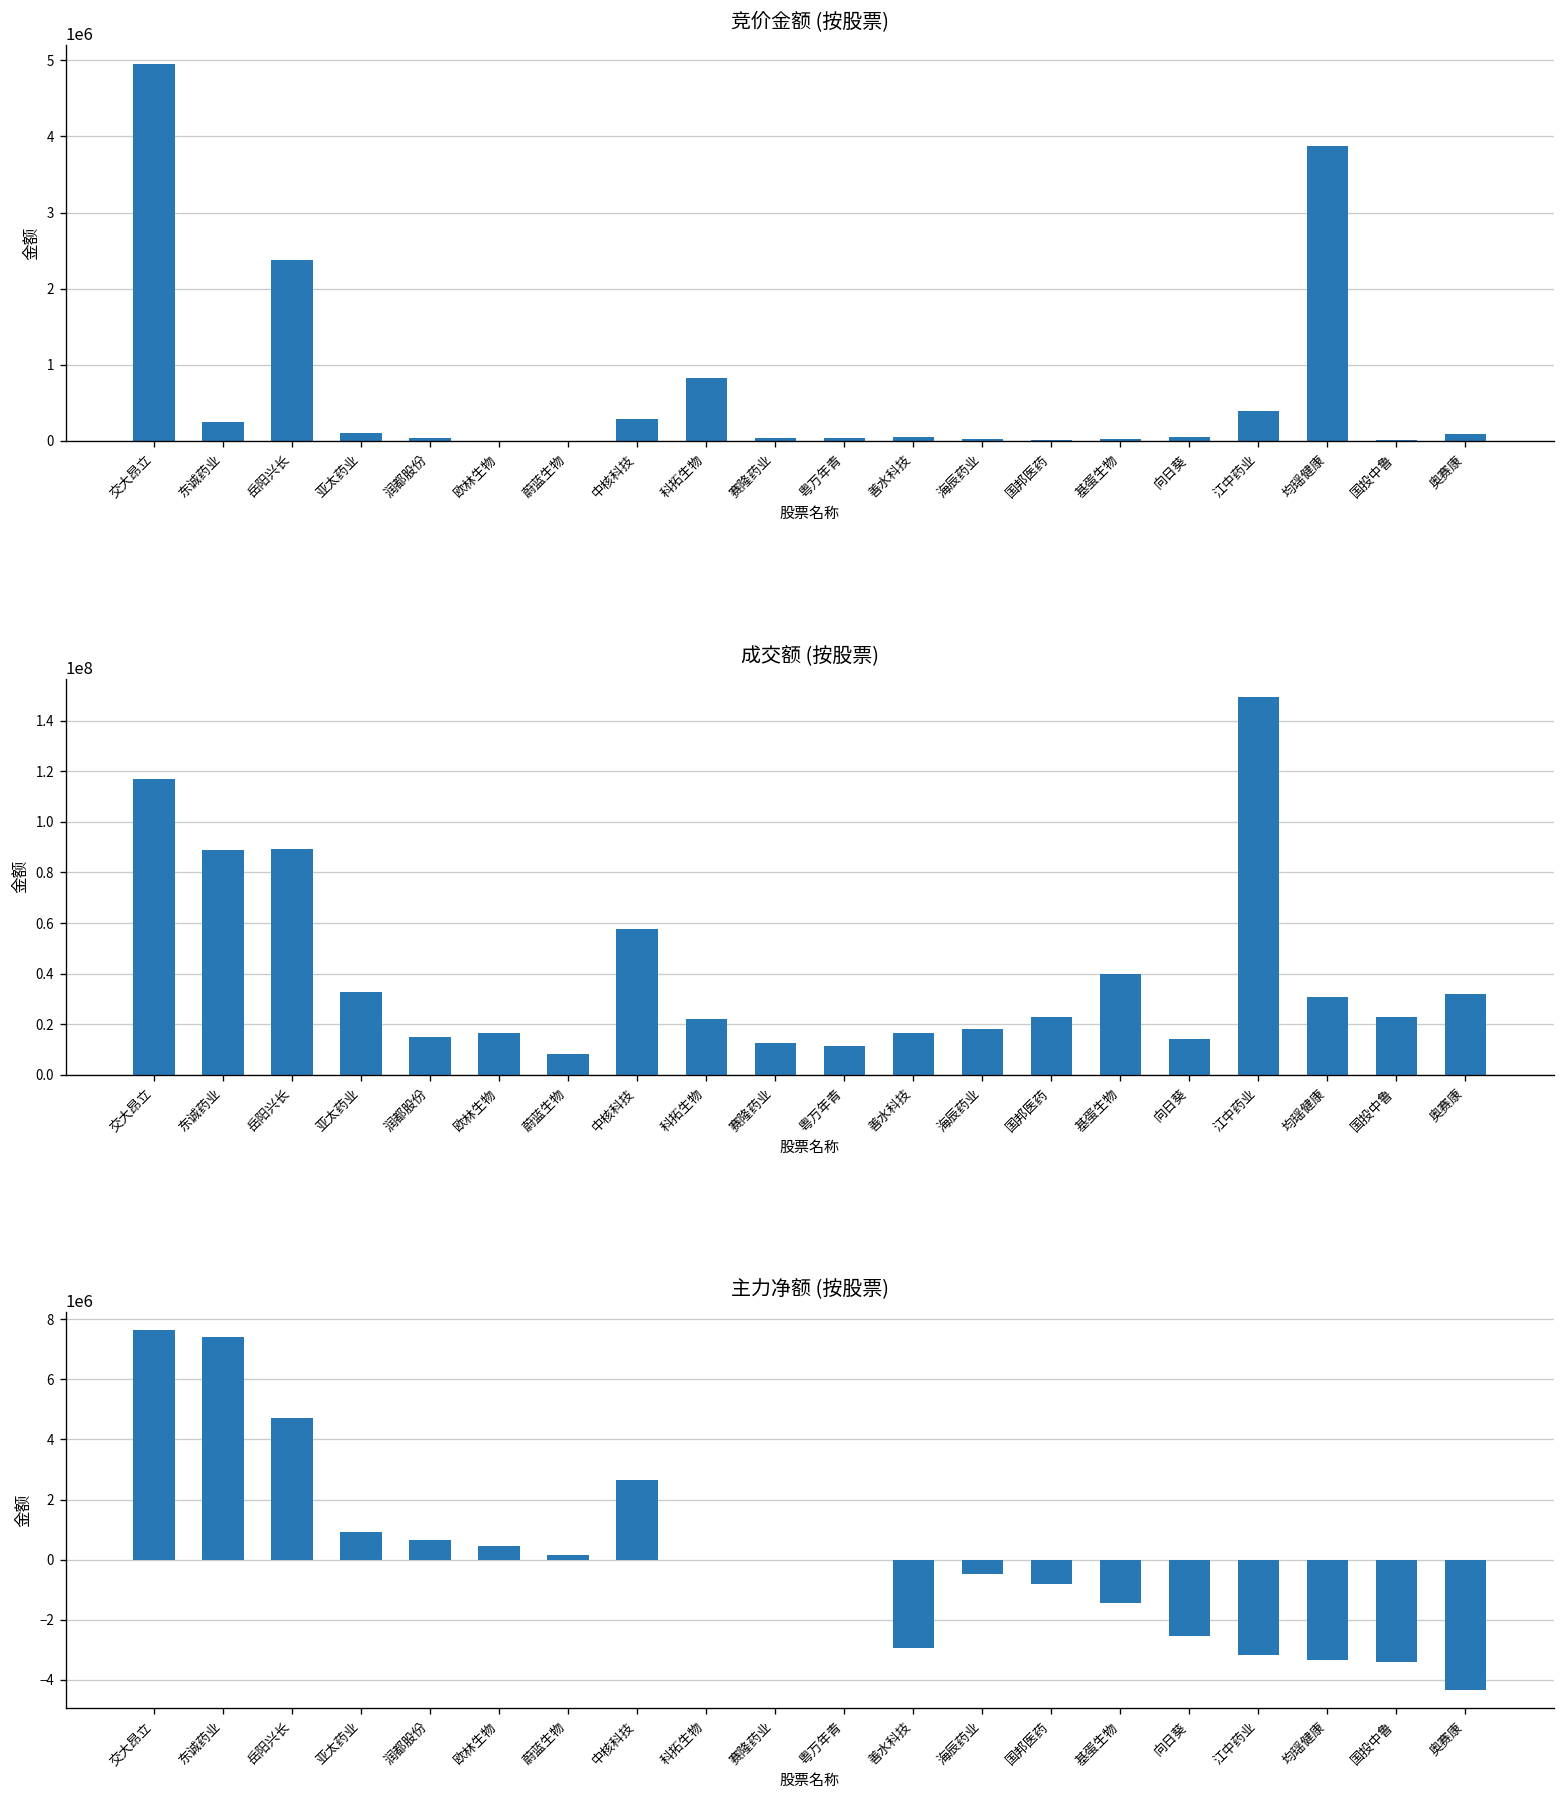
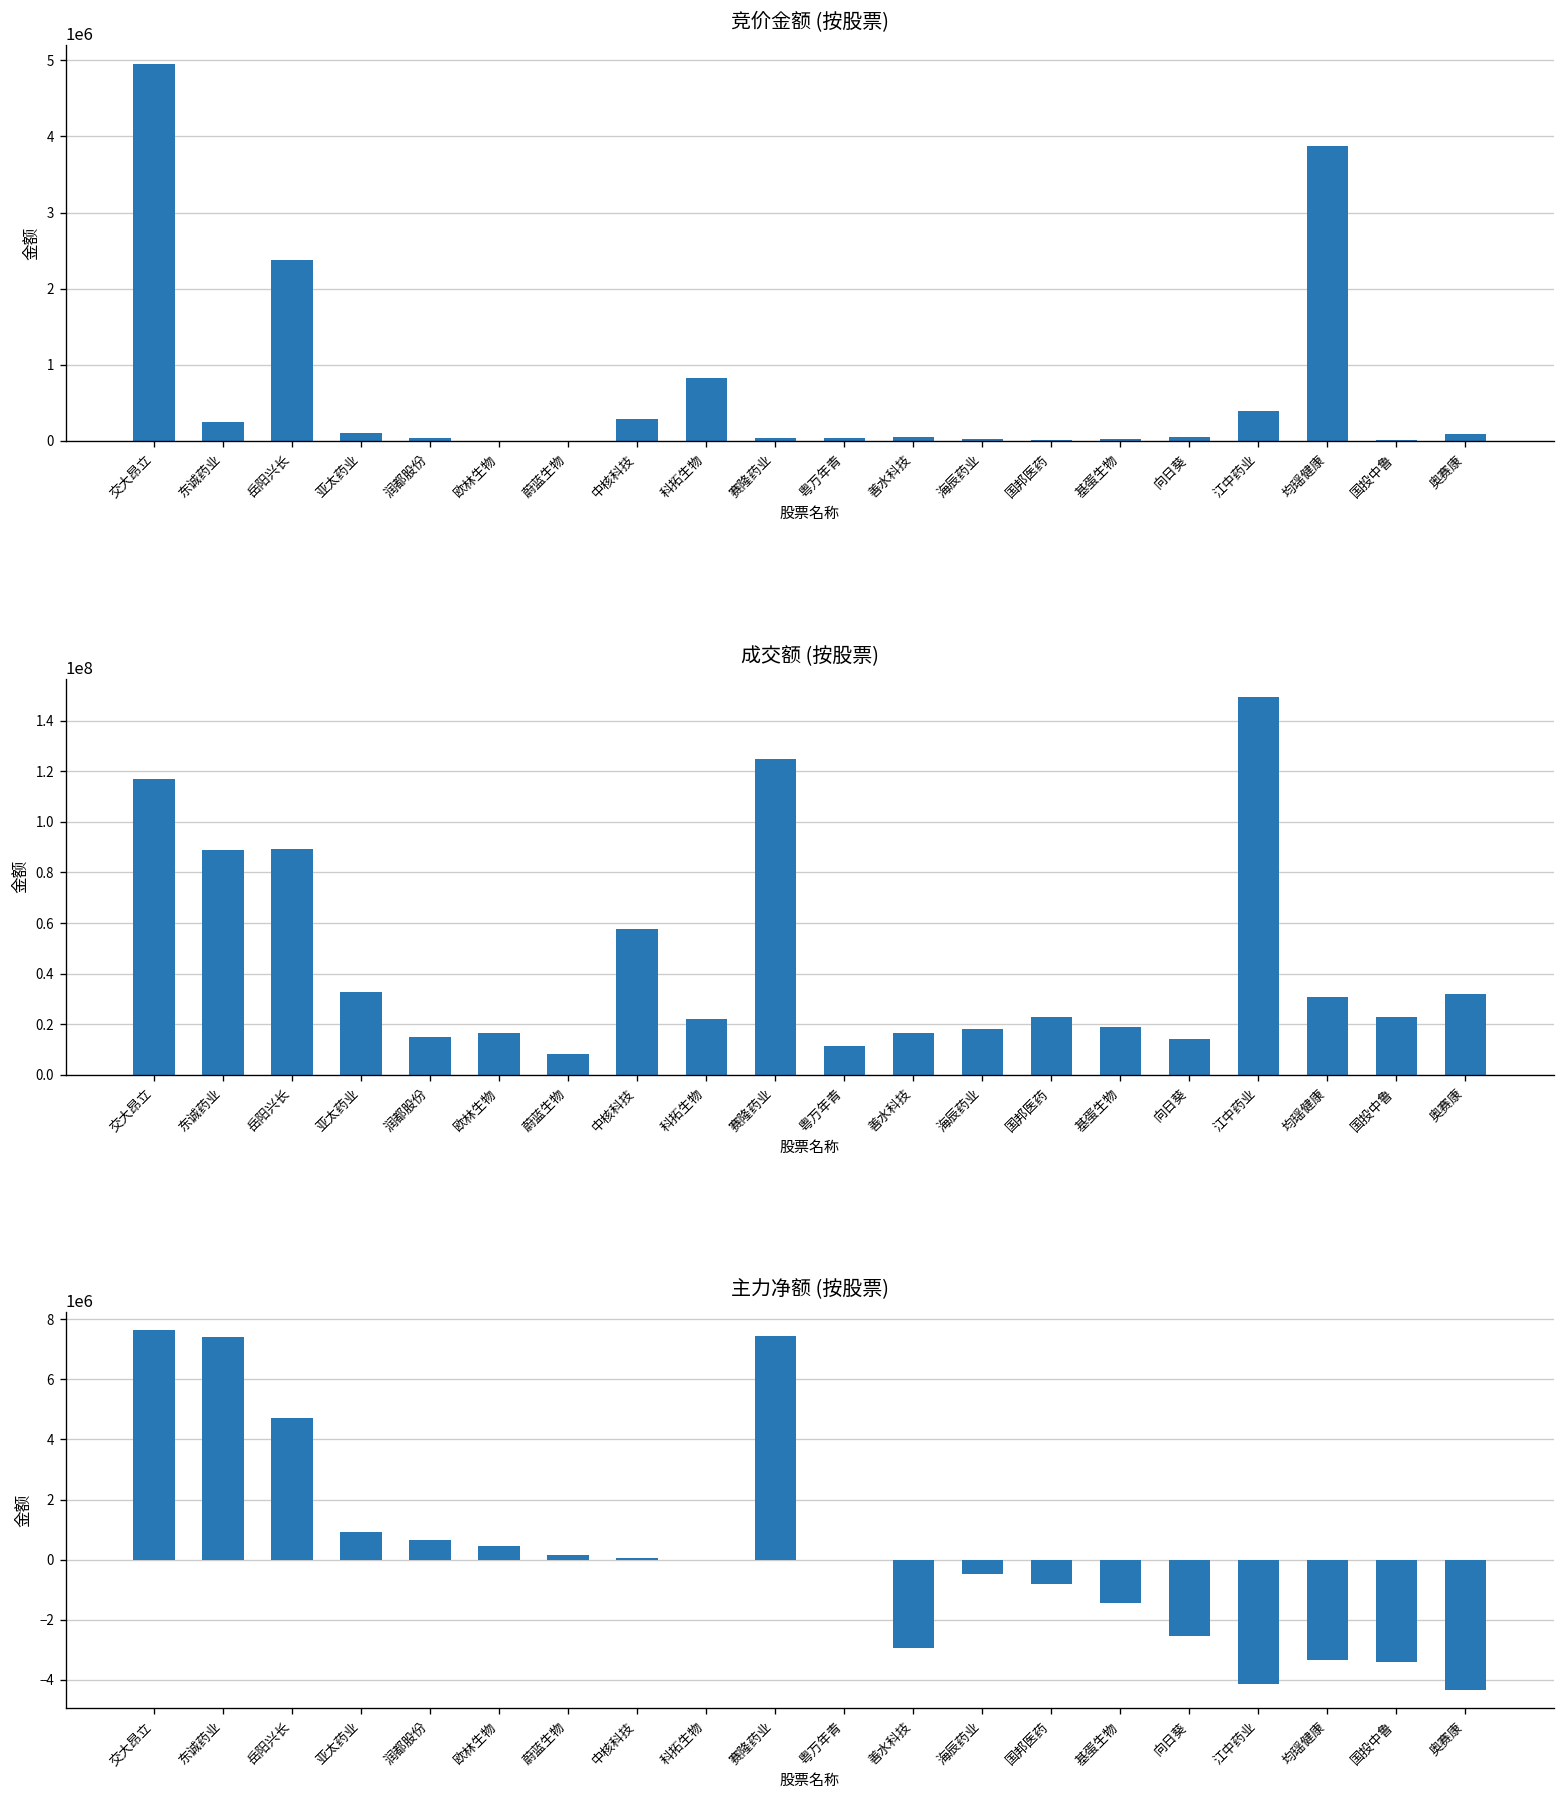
  {
    "竞价金额 (按股票)": {
      "交大昂立": 5000000,
      "东诚药业": 200000,
      "岳阳兴长": 2400000,
      "亚太药业": 100000,
      "欧林生物": 0,
      "中核科技": 300000,
      "科拓生物": 800000,
      "善水科技": 100000,
      "向日葵": 100000,
      "江中药业": 400000,
      "均瑶健康": 3900000,
      "奥赛康": 100000
    },
    "成交额 (按股票)": {
      "交大昂立": 117000000,
      "东诚药业": 89000000,
      "岳阳兴长": 89000000,
      "亚太药业": 33000000,
      "润都股份": 15000000,
      "欧林生物": 16000000,
      "蔚蓝生物": 8000000,
      "中核科技": 58000000,
      "科拓生物": 22000000,
-     "赛隆药业": 12000000,
+     "赛隆药业": 125000000,
      "粤万年青": 11000000,
      "善水科技": 17000000,
      "海辰药业": 18000000,
      "国邦医药": 23000000,
-     "基蛋生物": 40000000,
+     "基蛋生物": 19000000,
      "向日葵": 14000000,
      "江中药业": 149000000,
      "均瑶健康": 31000000,
      "国投中鲁": 23000000,
      "奥赛康": 32000000
    },
    "主力净额 (按股票)": {
      "交大昂立": 7600000,
      "东诚药业": 7400000,
      "岳阳兴长": 4700000,
      "亚太药业": 900000,
      "润都股份": 600000,
      "欧林生物": 400000,
      "蔚蓝生物": 100000,
-     "中核科技": 2700000,
+     "中核科技": 0,
      "科拓生物": 0,
-     "赛隆药业": 0,
+     "赛隆药业": 7400000,
      "粤万年青": 0,
      "善水科技": -2900000,
      "海辰药业": -500000,
      "国邦医药": -800000,
      "基蛋生物": -1400000,
      "向日葵": -2500000,
-     "江中药业": -3200000,
+     "江中药业": -4100000,
      "均瑶健康": -3300000,
      "国投中鲁": -3400000,
      "奥赛康": -4300000
    }
  }
